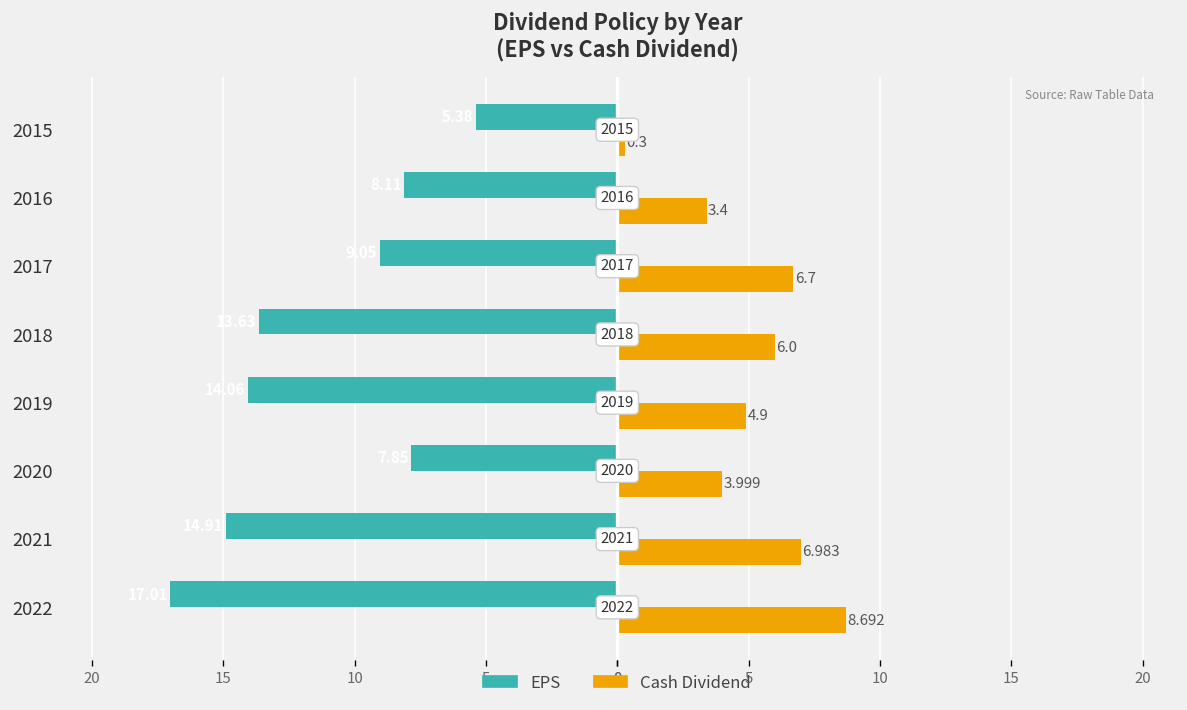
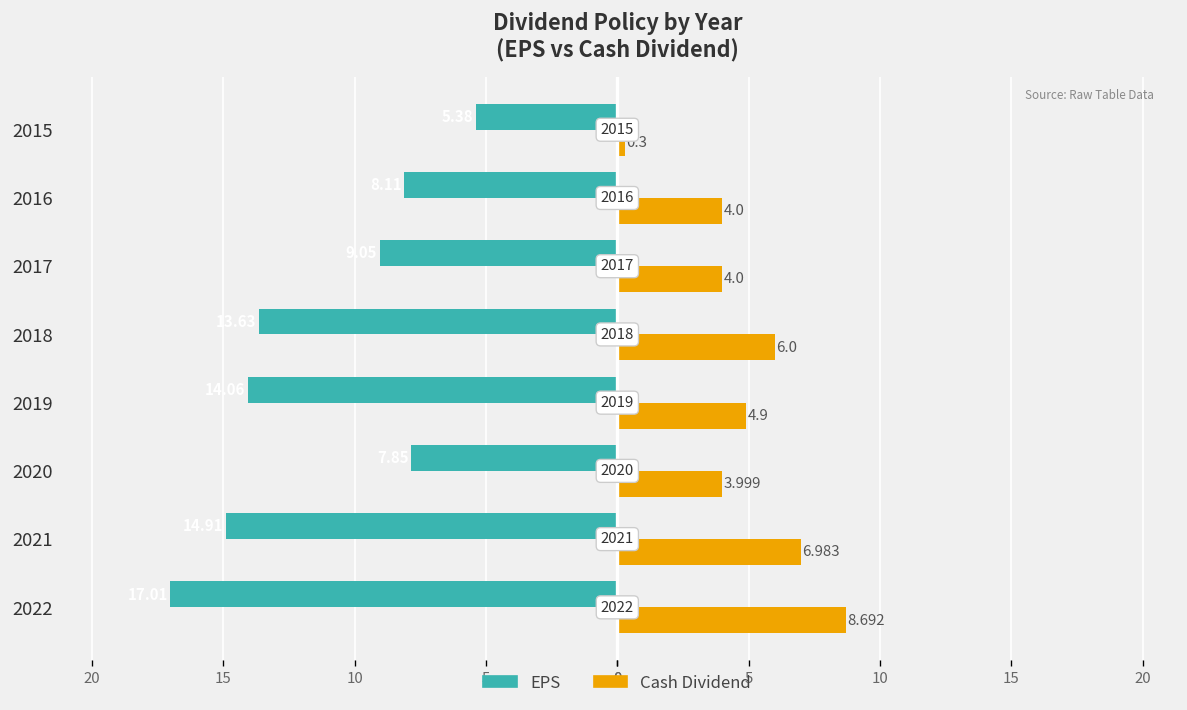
  {
    "Cash Dividend": {
-     "2016": 3.4,
-     "2017": 6.7,
+     "2016": 4.0,
+     "2017": 4.0,
      "2018": 6.0,
      "2019": 4.9,
      "2020": 3.999,
      "2021": 6.983,
      "2022": 8.692
    }
  }
